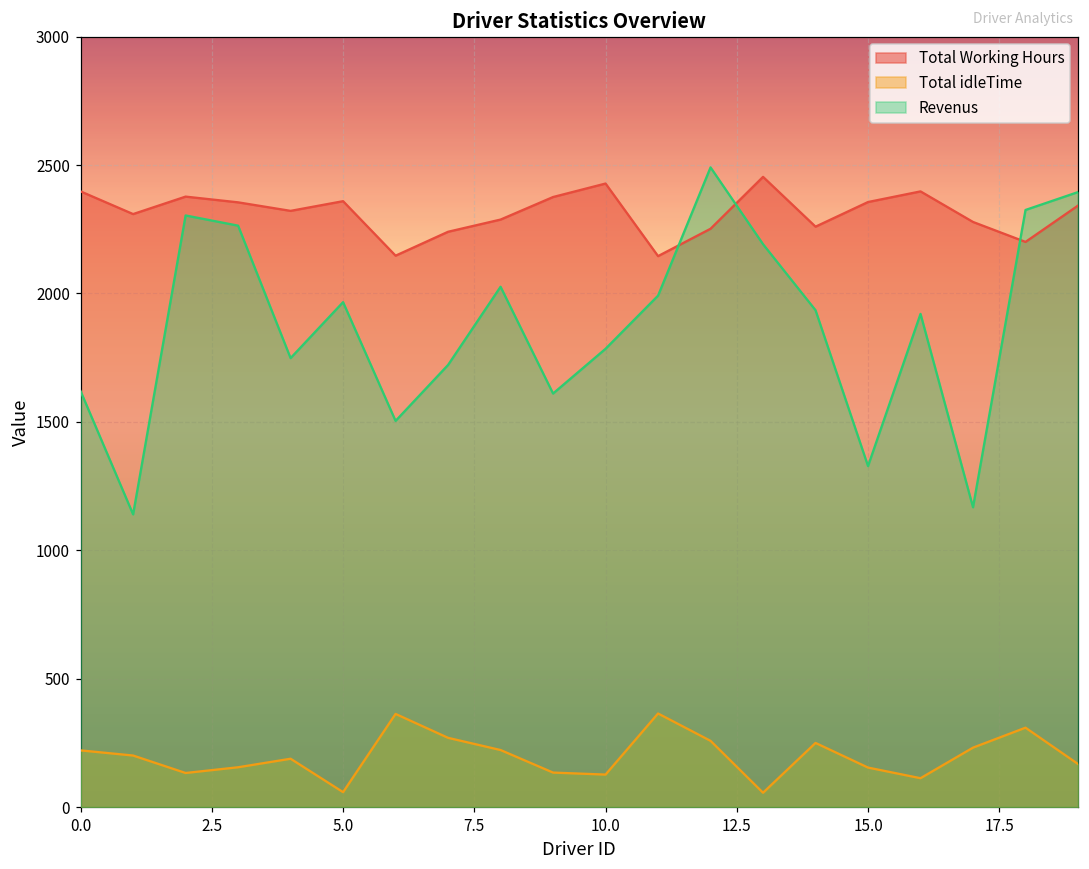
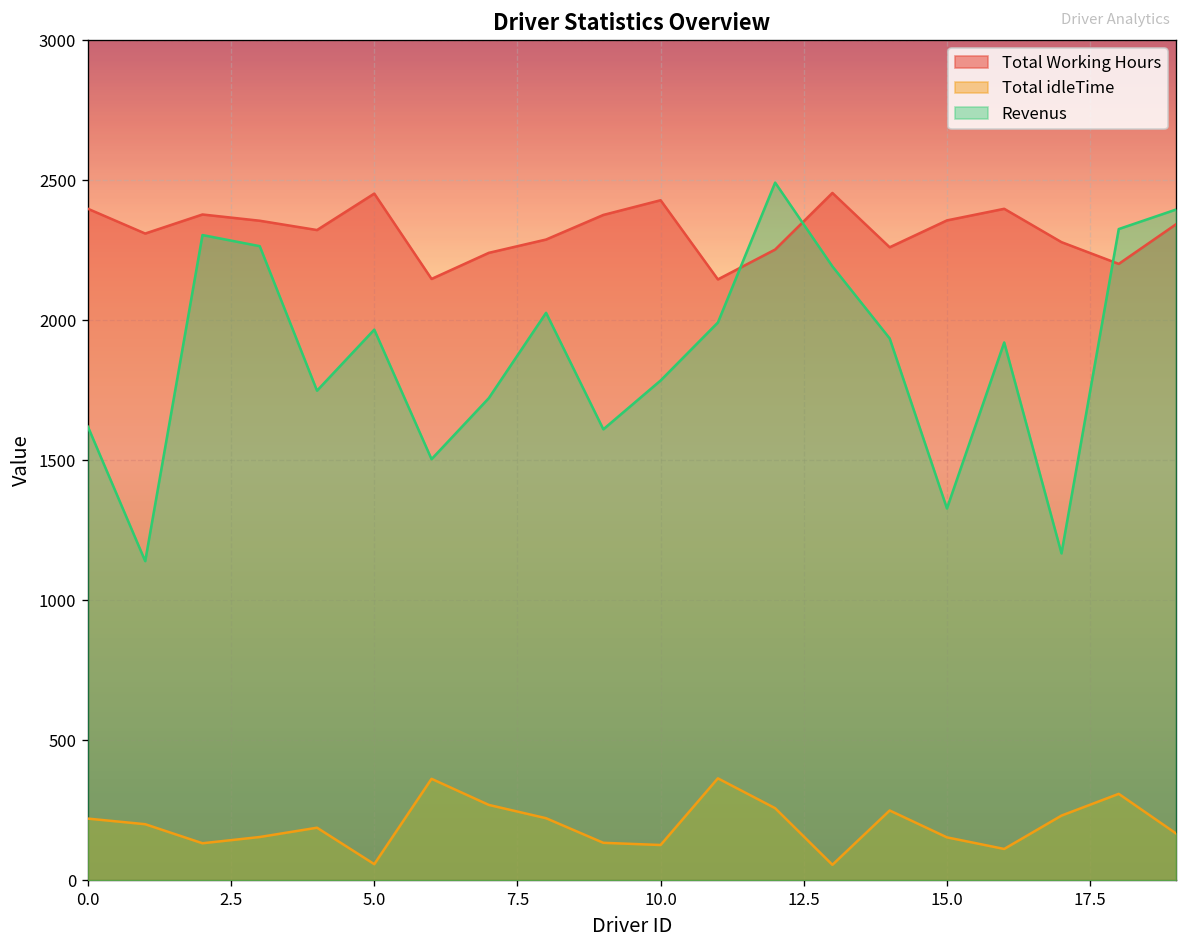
  {
    "Total Working Hours": {
      "0.0": 2400,
-     "5.0": 2360,
+     "5.0": 2450,
      "10.0": 2430,
      "15.0": 2360
    },
    "Total idleTime": {
      "0.0": 220,
      "5.0": 60,
      "10.0": 130,
      "15.0": 150
    },
    "Revenus": {
      "0.0": 1620,
      "5.0": 1970,
      "10.0": 1780,
      "15.0": 1330
    }
  }
